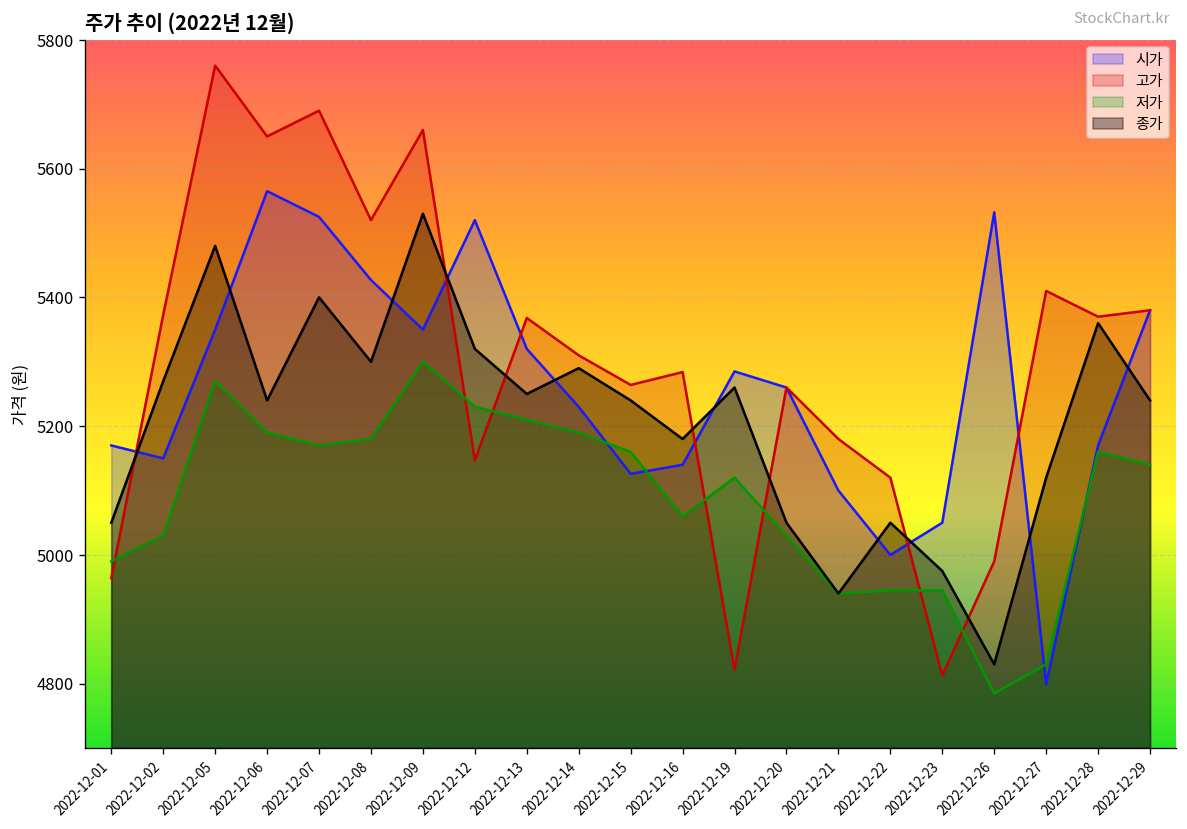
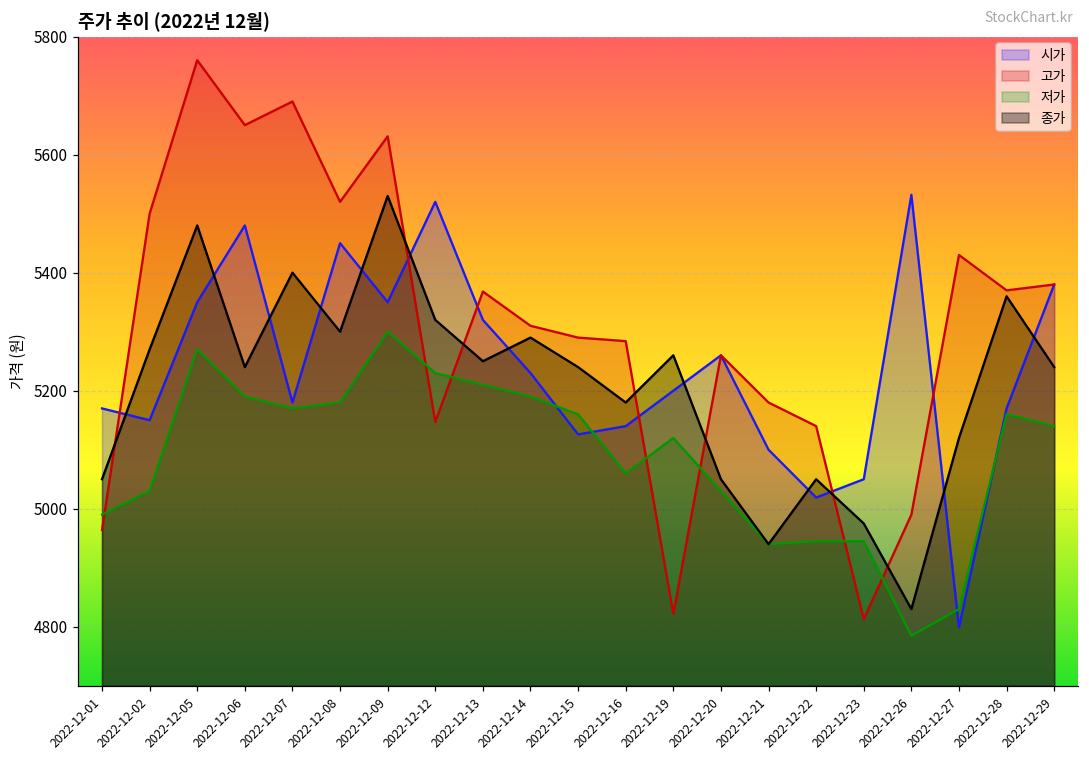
  {
    "시가": {
      "2022-12-01": 5170,
      "2022-12-02": 5150,
      "2022-12-05": 5350,
-     "2022-12-06": 5570,
-     "2022-12-07": 5530,
-     "2022-12-08": 5430,
+     "2022-12-06": 5480,
+     "2022-12-07": 5180,
+     "2022-12-08": 5450,
      "2022-12-09": 5350,
      "2022-12-12": 5520,
      "2022-12-13": 5320,
      "2022-12-14": 5230,
      "2022-12-15": 5130,
      "2022-12-16": 5140,
-     "2022-12-19": 5290,
+     "2022-12-19": 5200,
      "2022-12-21": 5100,
-     "2022-12-22": 5000,
+     "2022-12-22": 5020,
      "2022-12-23": 5050,
      "2022-12-26": 5530,
      "2022-12-27": 4800,
      "2022-12-28": 5170
    },
    "고가": {
      "2022-12-01": 4960,
-     "2022-12-02": 5370,
+     "2022-12-02": 5500,
      "2022-12-05": 5760,
      "2022-12-06": 5650,
      "2022-12-07": 5690,
      "2022-12-08": 5520,
-     "2022-12-09": 5660,
+     "2022-12-09": 5630,
      "2022-12-12": 5150,
      "2022-12-13": 5370,
      "2022-12-14": 5310,
-     "2022-12-15": 5260,
+     "2022-12-15": 5290,
      "2022-12-16": 5280,
      "2022-12-19": 4820,
      "2022-12-21": 5180,
-     "2022-12-22": 5120,
+     "2022-12-22": 5140,
      "2022-12-23": 4810,
      "2022-12-26": 4990,
-     "2022-12-27": 5410,
+     "2022-12-27": 5430,
      "2022-12-28": 5370
    }
  }
